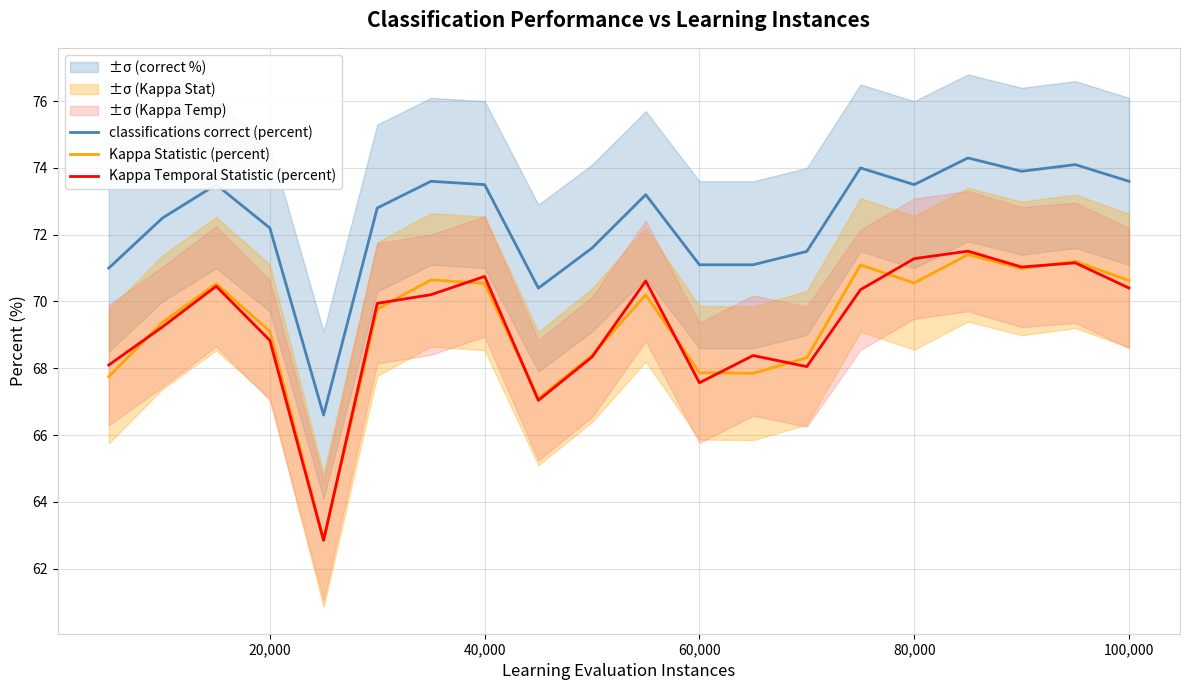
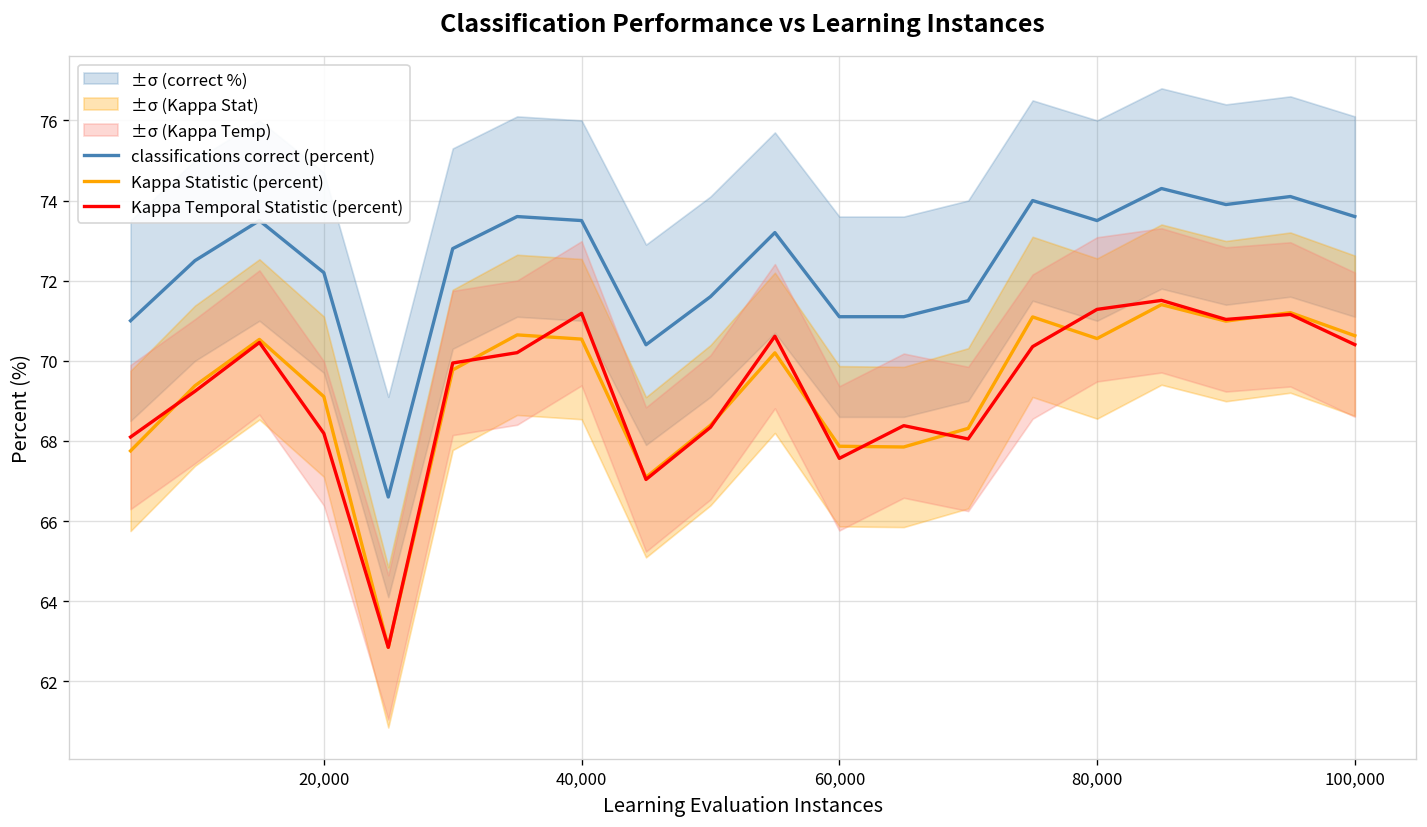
  {
    "Kappa Temporal Statistic (percent)": {
-     "20,000": 68.8,
-     "40,000": 70.8,
+     "20,000": 68.2,
+     "40,000": 71.2,
      "60,000": 67.6,
      "80,000": 71.3,
      "100,000": 70.4
    }
  }
